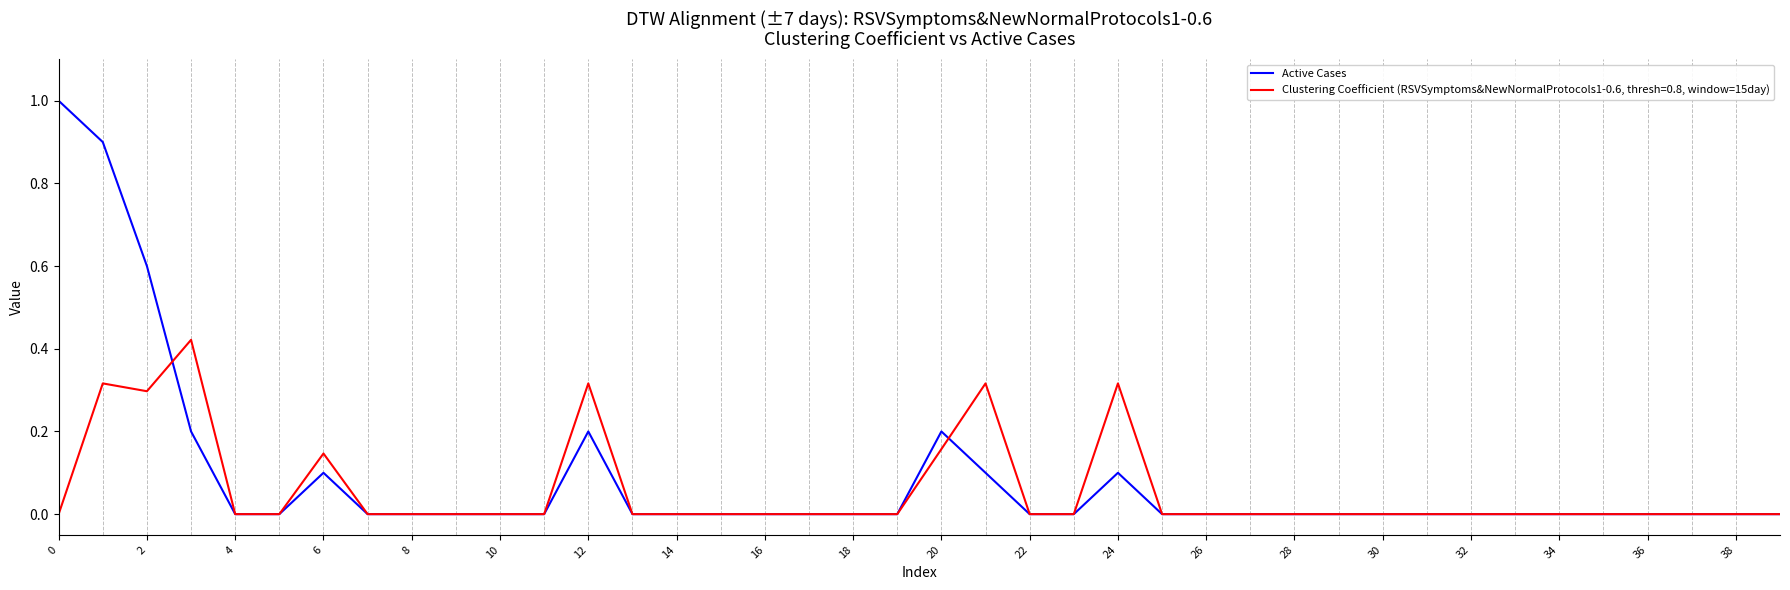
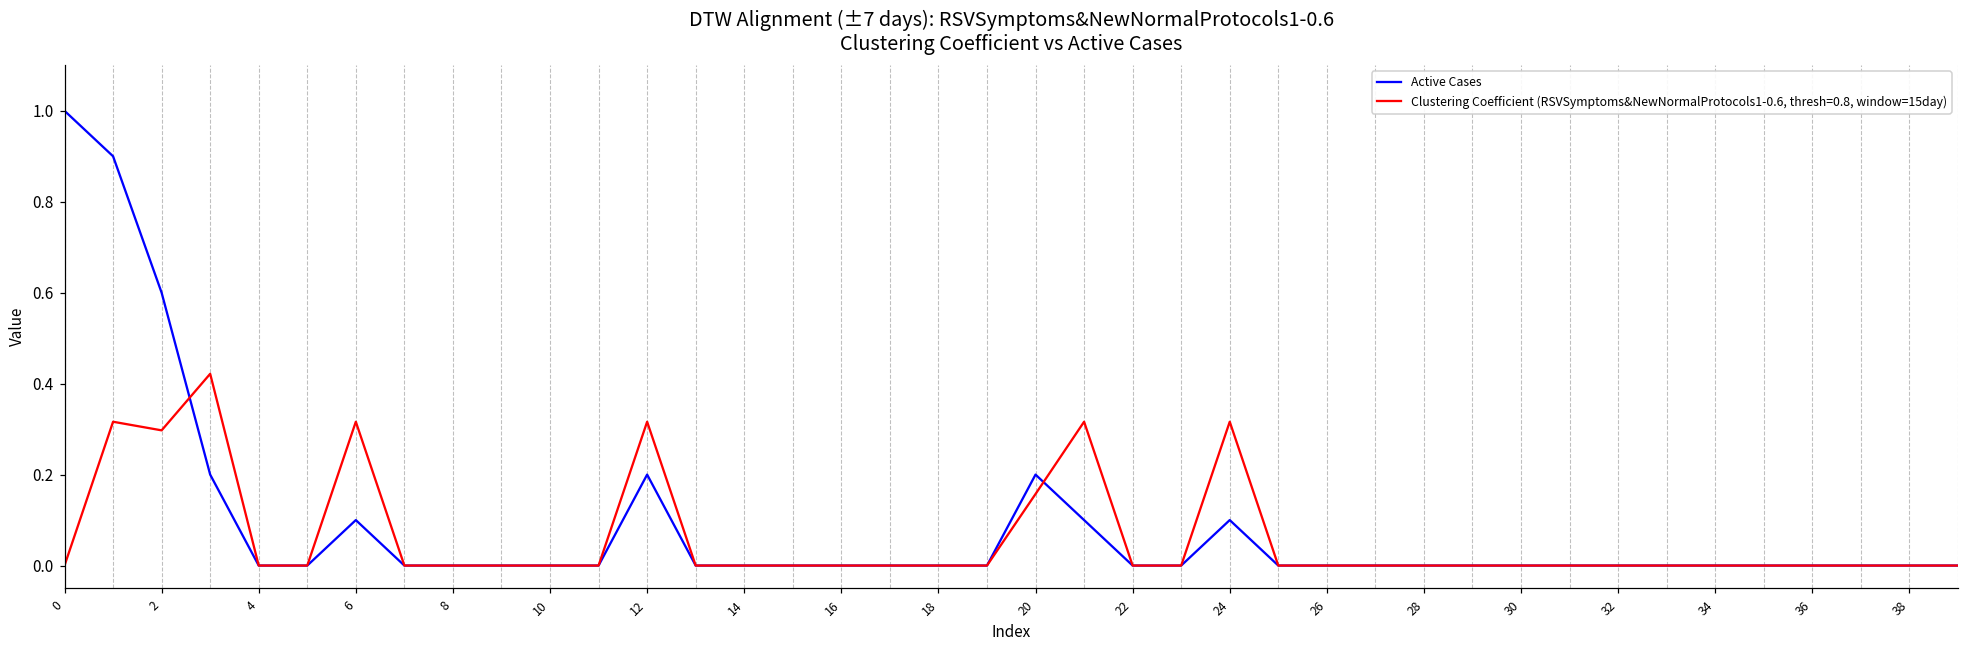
  {
    "Active Cases": {
      "0": 1.00,
      "2": 0.60,
      "6": 0.10,
      "12": 0.20,
      "20": 0.20,
      "24": 0.10
    },
    "Clustering Coefficient (RSVSymptoms&NewNormalProtocols1-0.6, thresh=0.8, window=15day)": {
      "0": 0.00,
      "2": 0.30,
-     "6": 0.15,
+     "6": 0.32,
      "12": 0.32,
      "20": 0.16,
      "24": 0.32
    }
  }
